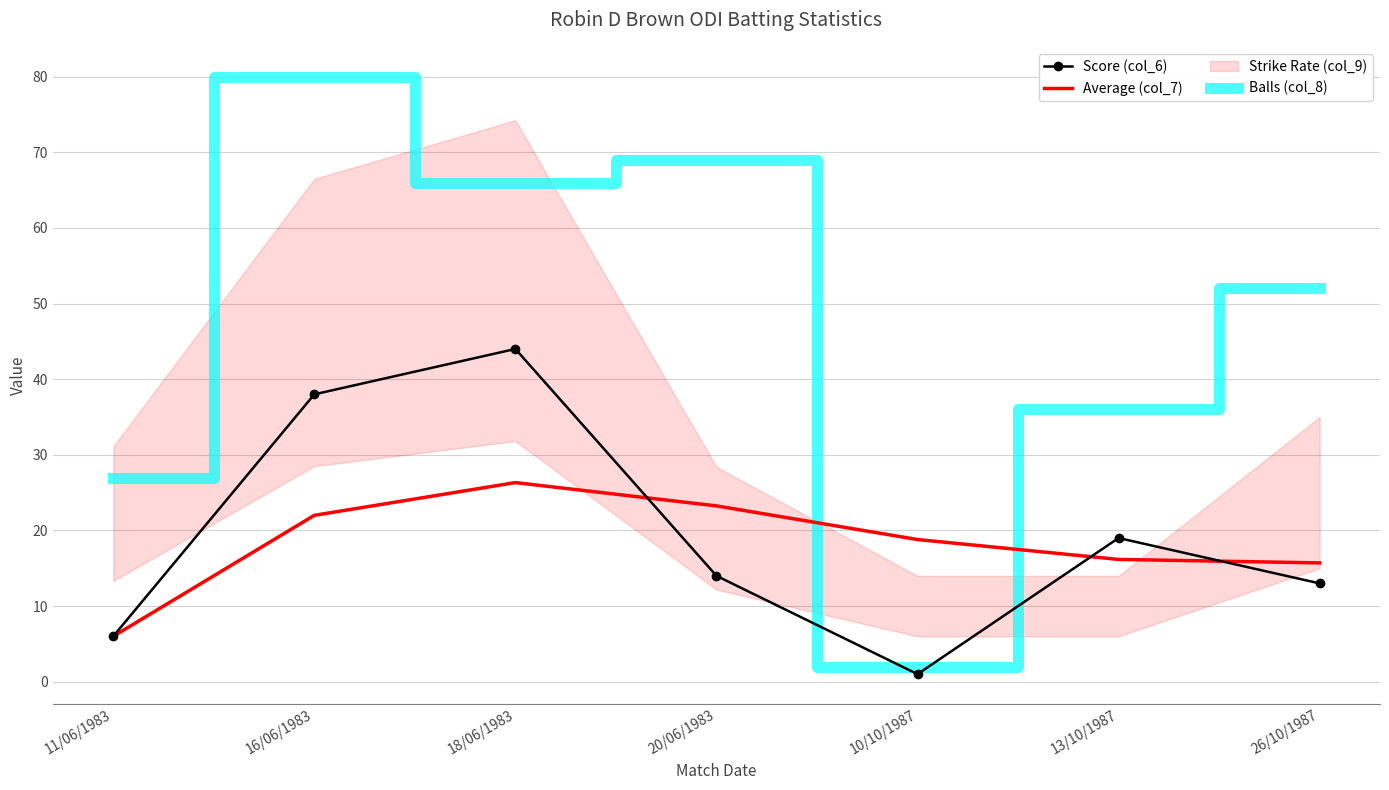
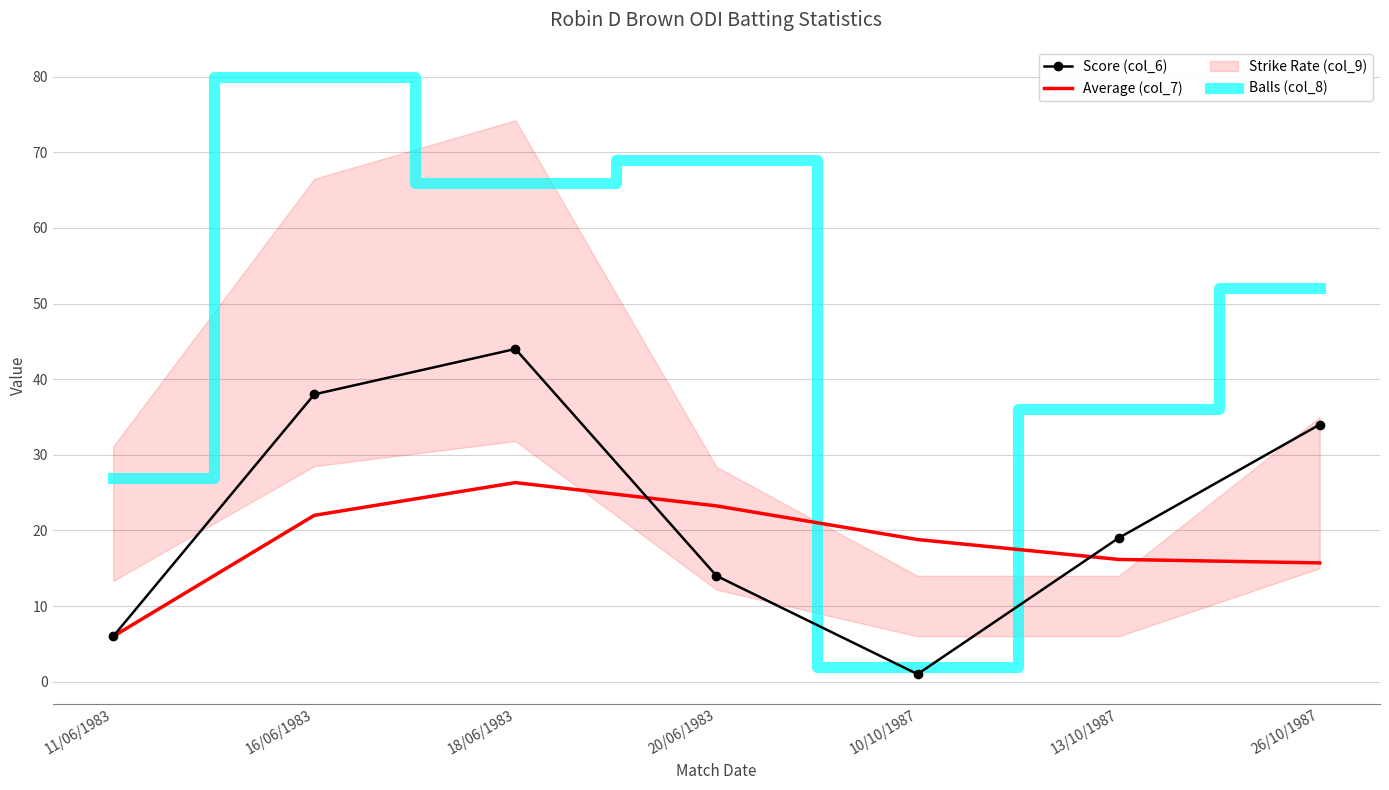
  {
    "Score (col_6)": {
      "16/06/1983": 38,
      "18/06/1983": 44,
      "20/06/1983": 14,
      "10/10/1987": 1,
      "13/10/1987": 19,
-     "26/10/1987": 13
+     "26/10/1987": 34
    },
    "Balls (col_8)": {
      "11/06/1983": 27,
      "16/06/1983": 80,
      "18/06/1983": 66,
      "20/06/1983": 69,
      "10/10/1987": 2,
      "13/10/1987": 36,
      "26/10/1987": 52
    }
  }
